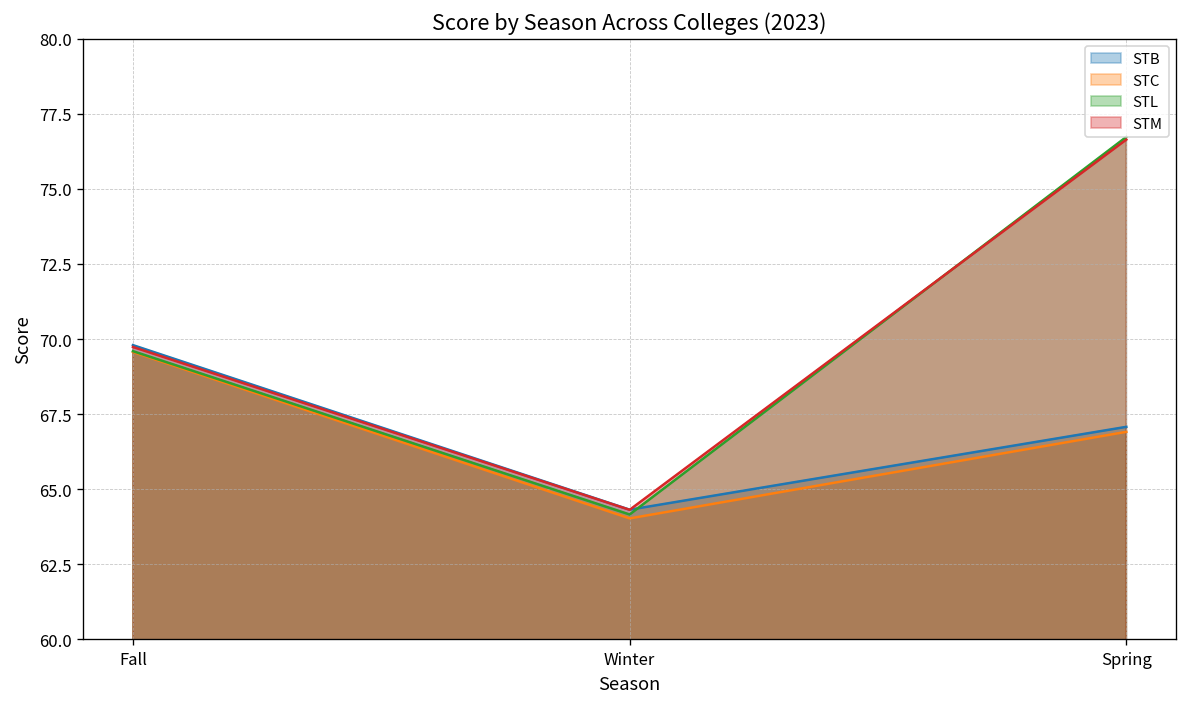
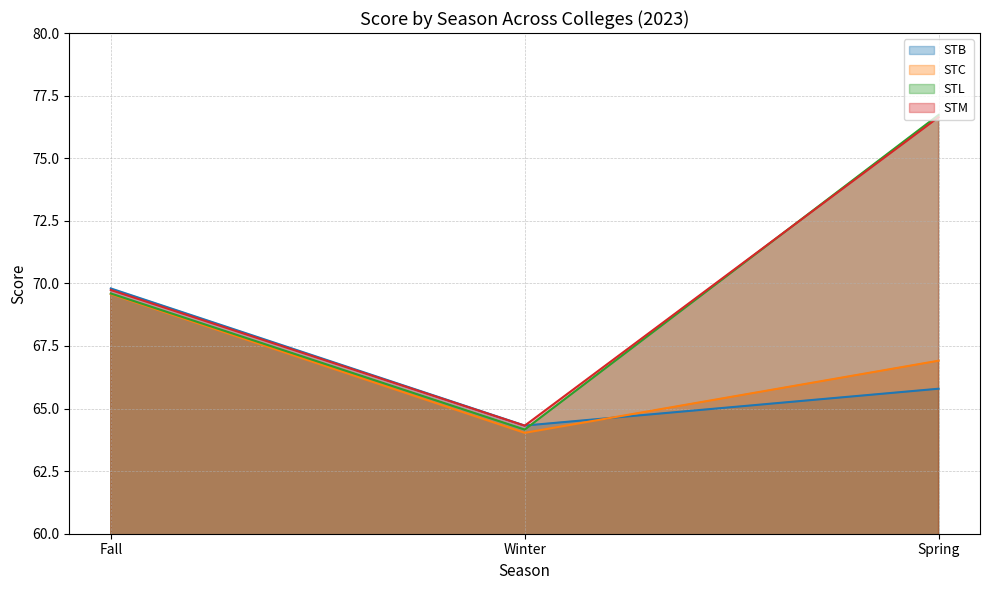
  {
    "STB": {
-     "Spring": 67.1
+     "Spring": 65.8
    },
    "STL": {
      "Winter": 64.2
    }
  }
